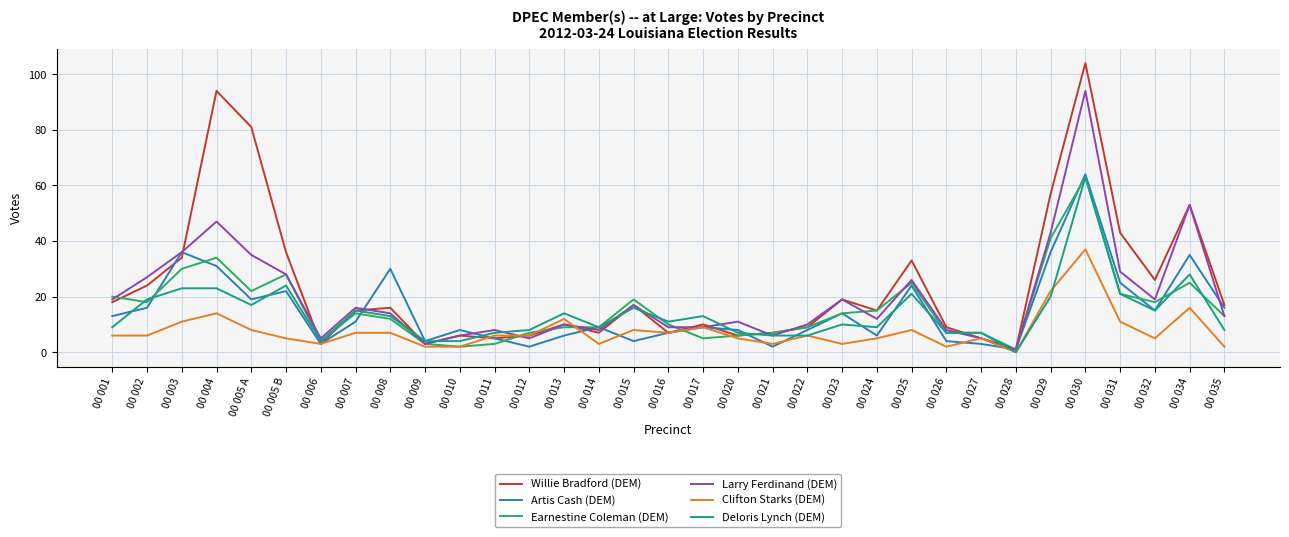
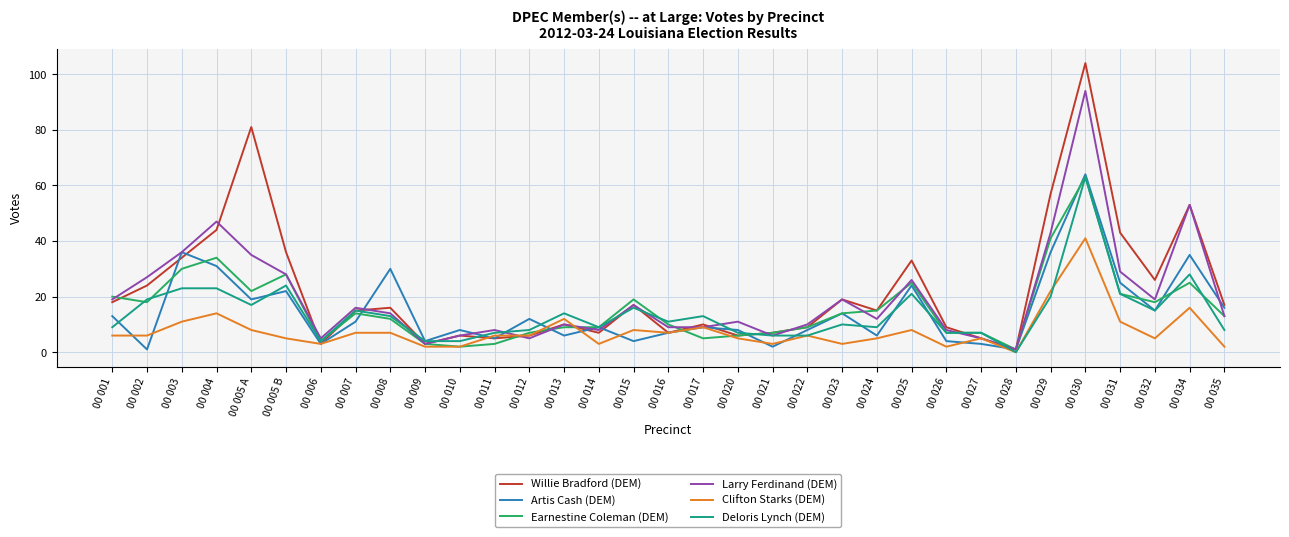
  {
    "Willie Bradford (DEM)": {
      "00 001": 18,
      "00 002": 24,
      "00 003": 34,
-     "00 004": 94,
+     "00 004": 44,
      "00 005 A": 81,
      "00 005 B": 36,
      "00 008": 16,
      "00 014": 7,
      "00 017": 10,
      "00 025": 33,
      "00 026": 9,
      "00 029": 57,
      "00 030": 104,
      "00 031": 43,
      "00 032": 26,
      "00 035": 17
    },
    "Artis Cash (DEM)": {
      "00 001": 13,
-     "00 002": 16,
+     "00 002": 1,
      "00 004": 31,
      "00 005 A": 19,
      "00 005 B": 22,
      "00 007": 11,
      "00 008": 30,
      "00 010": 8,
-     "00 012": 2,
+     "00 012": 12,
      "00 013": 6,
      "00 015": 4,
      "00 020": 8,
      "00 021": 2,
      "00 022": 8,
      "00 024": 6,
      "00 025": 24,
      "00 026": 4,
      "00 027": 3,
      "00 029": 36,
      "00 030": 64,
      "00 031": 25,
      "00 034": 35,
      "00 035": 16
    },
    "Larry Ferdinand (DEM)": {
      "00 001": 19,
      "00 002": 27,
      "00 004": 47,
      "00 005 A": 35,
      "00 006": 5,
      "00 007": 16,
      "00 008": 14,
      "00 011": 8,
      "00 012": 5,
      "00 014": 8,
      "00 016": 9,
      "00 020": 11,
      "00 022": 10,
      "00 024": 12,
      "00 025": 26,
      "00 026": 8,
      "00 029": 43,
      "00 030": 94,
      "00 031": 29,
      "00 032": 19
    },
    "Clifton Starks (DEM)": {
      "00 001": 6,
      "00 002": 6,
      "00 003": 11,
      "00 004": 14,
      "00 005 A": 8,
      "00 005 B": 5,
      "00 007": 7,
      "00 008": 7,
      "00 009": 2,
      "00 011": 6,
      "00 013": 12,
      "00 014": 3,
      "00 015": 8,
      "00 020": 5,
      "00 021": 3,
      "00 023": 3,
      "00 024": 5,
      "00 025": 8,
      "00 026": 2,
      "00 029": 22,
-     "00 030": 37,
+     "00 030": 41,
      "00 031": 11,
      "00 032": 5,
      "00 034": 16,
      "00 035": 2
    }
  }
